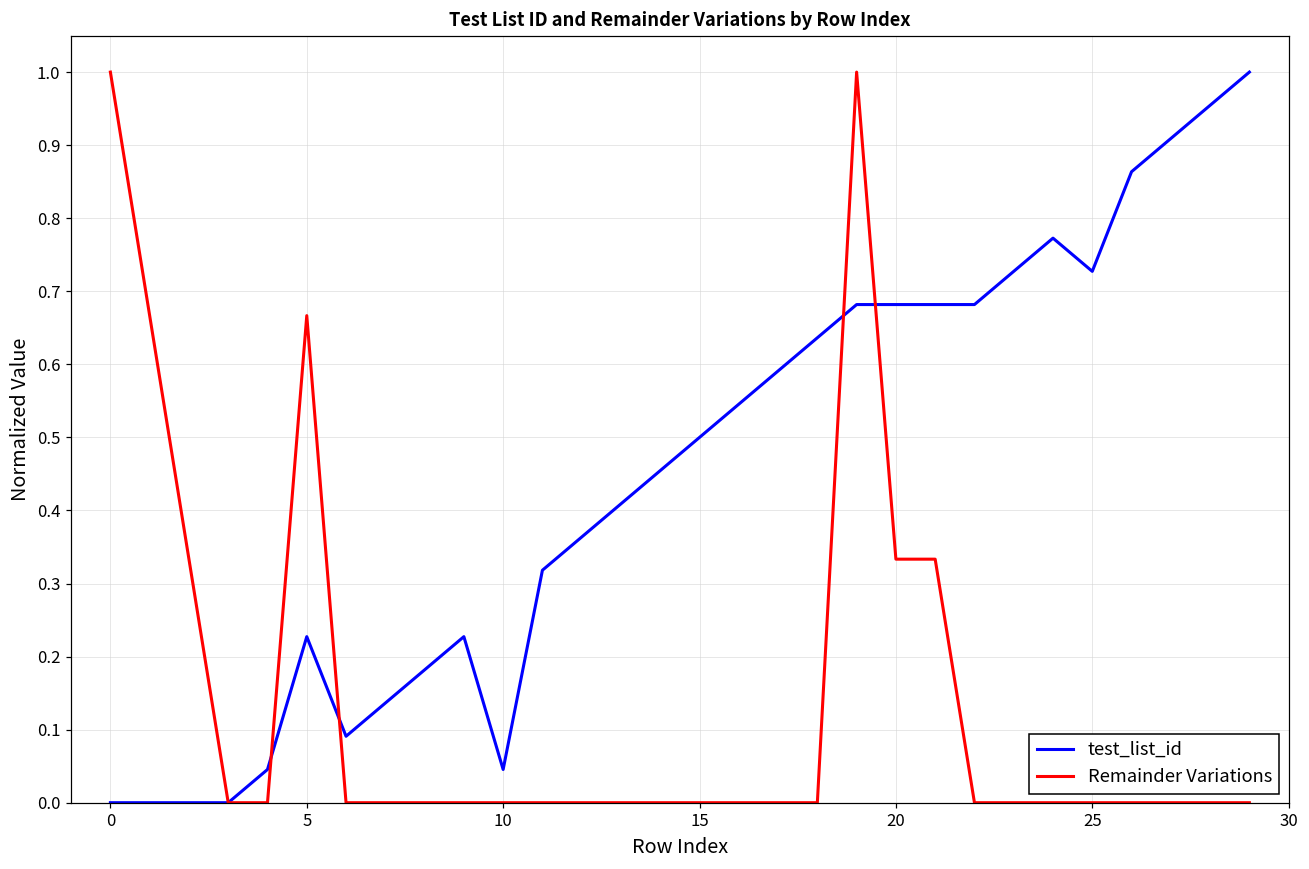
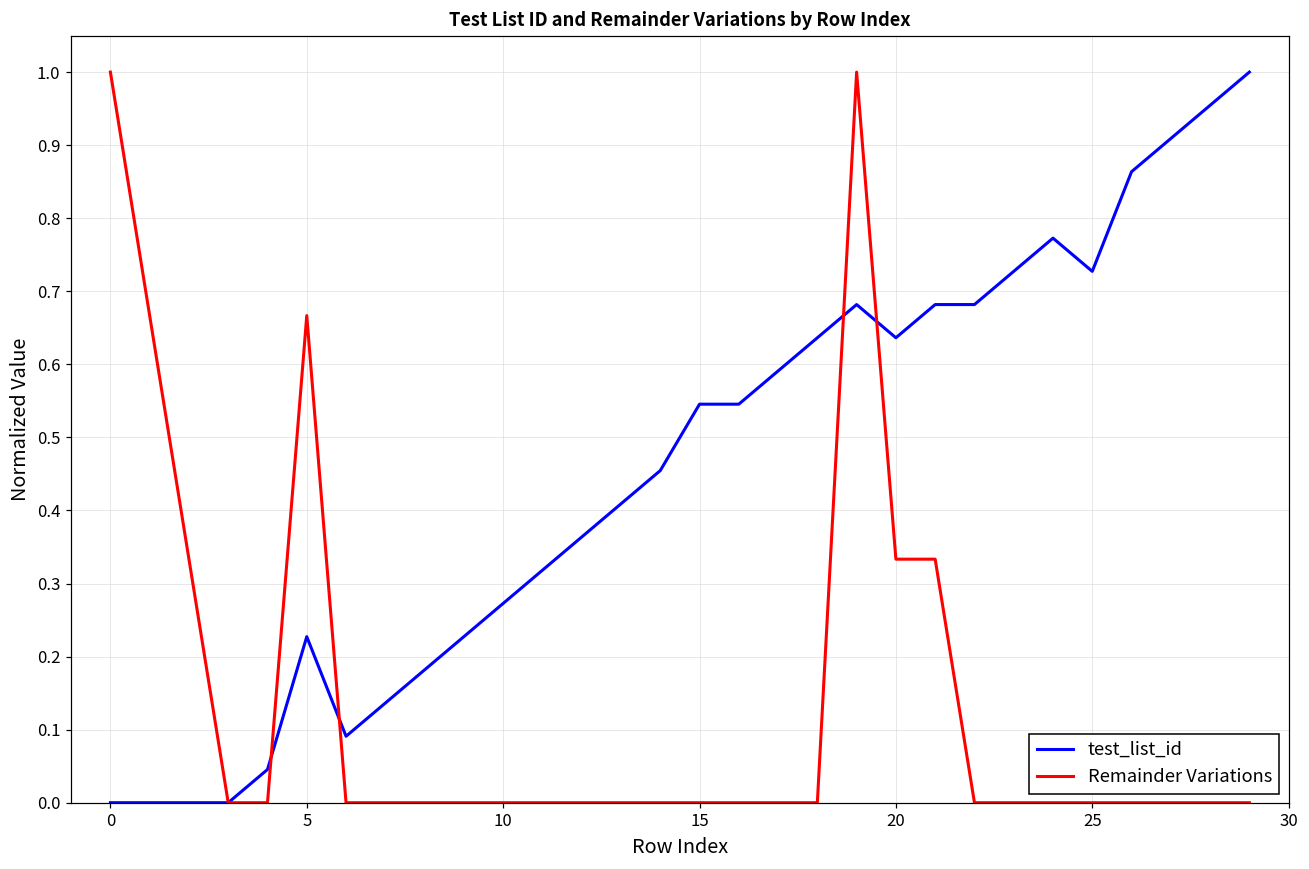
  {
    "test_list_id": {
      "0": 0.00,
      "5": 0.23,
-     "10": 0.05,
-     "15": 0.50,
-     "20": 0.68,
+     "10": 0.27,
+     "15": 0.55,
+     "20": 0.64,
      "25": 0.73
    },
    "Remainder Variations": {
      "0": 1.00,
      "5": 0.67,
      "10": 0.00,
      "15": 0.00,
      "20": 0.33,
      "25": 0.00
    }
  }
